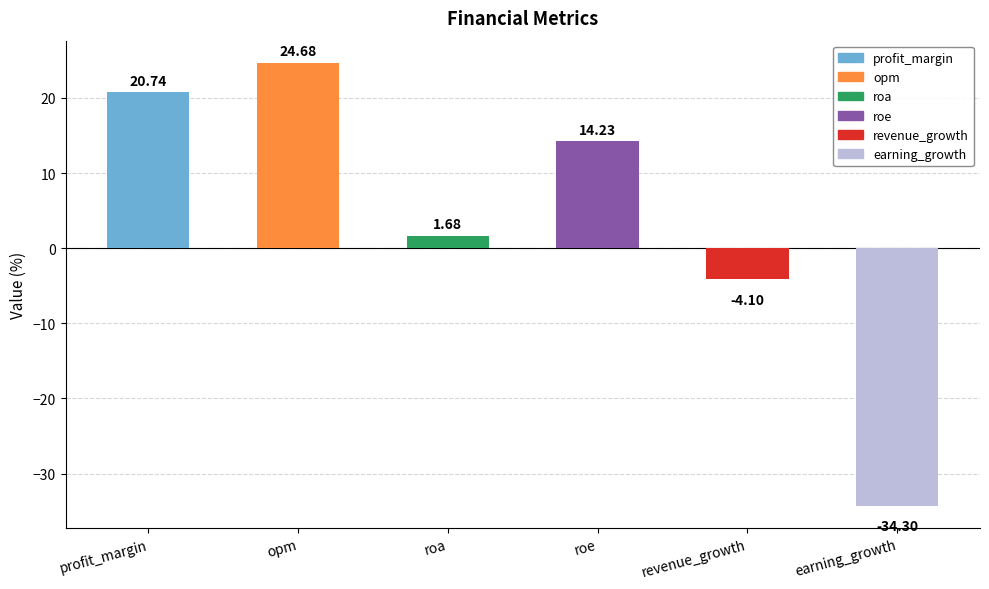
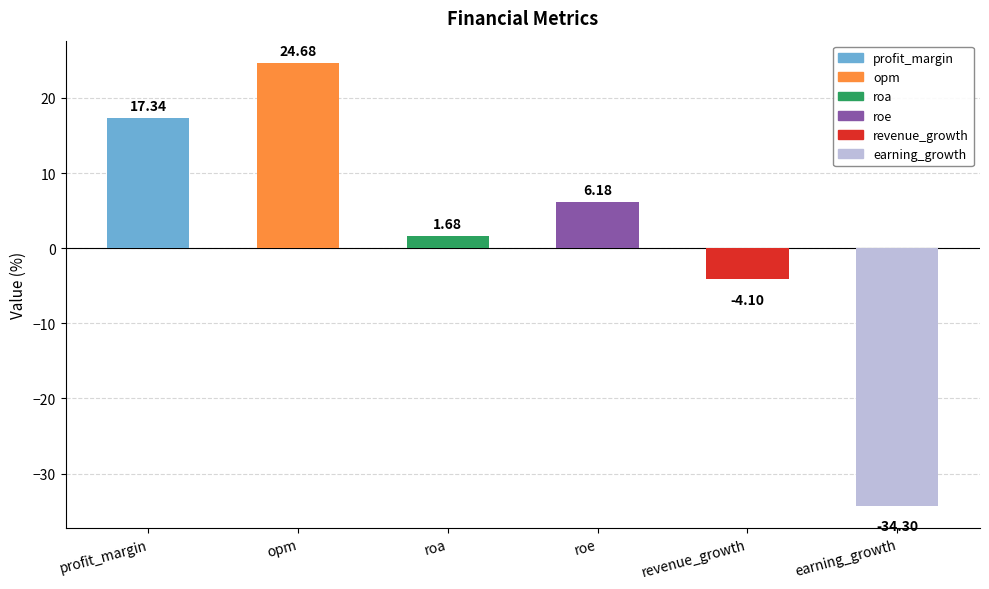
  {
-   "profit_margin": 20.74,
+   "profit_margin": 17.34,
    "opm": 24.68,
    "roa": 1.68,
-   "roe": 14.23,
+   "roe": 6.18,
    "revenue_growth": -4.10,
    "earning_growth": -34.30
  }
